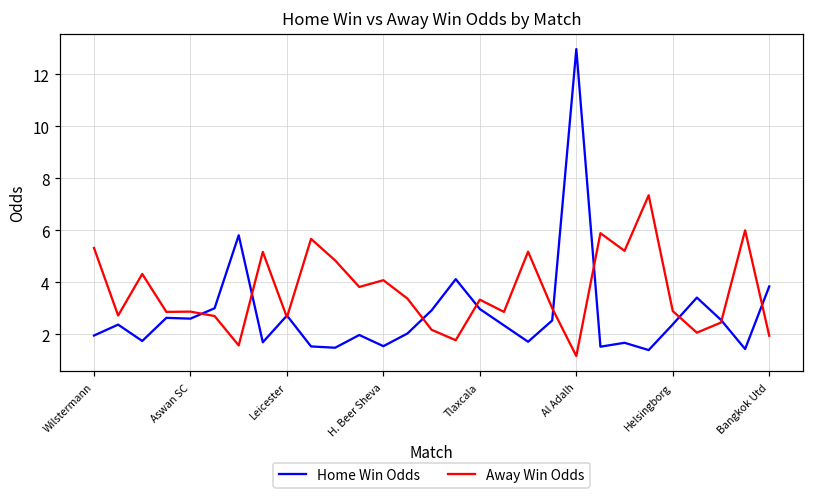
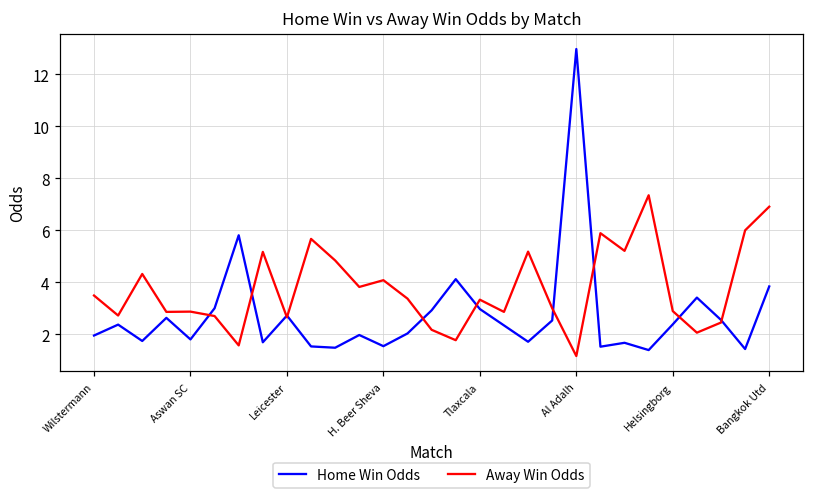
  {
    "Home Win Odds": {
      "Wilstermann": 2.0,
-     "Aswan SC": 2.6,
+     "Aswan SC": 1.8,
      "H. Beer Sheva": 1.5,
      "Tlaxcala": 3.0,
      "Al Adalh": 13.0,
      "Helsingborg": 2.4,
      "Bangkok Utd": 3.8
    },
    "Away Win Odds": {
-     "Wilstermann": 5.3,
+     "Wilstermann": 3.5,
      "Aswan SC": 2.9,
      "H. Beer Sheva": 4.1,
      "Tlaxcala": 3.3,
      "Al Adalh": 1.2,
      "Helsingborg": 2.9,
-     "Bangkok Utd": 1.9
+     "Bangkok Utd": 6.9
    }
  }
